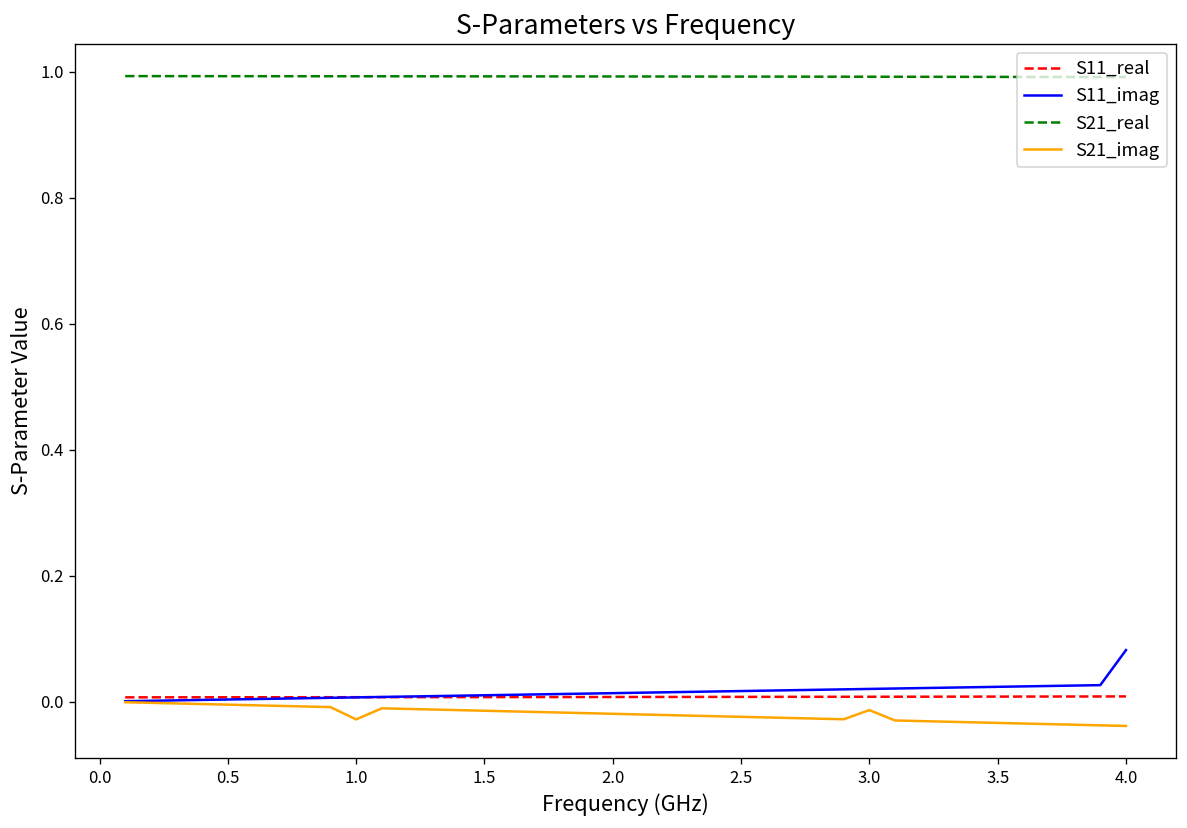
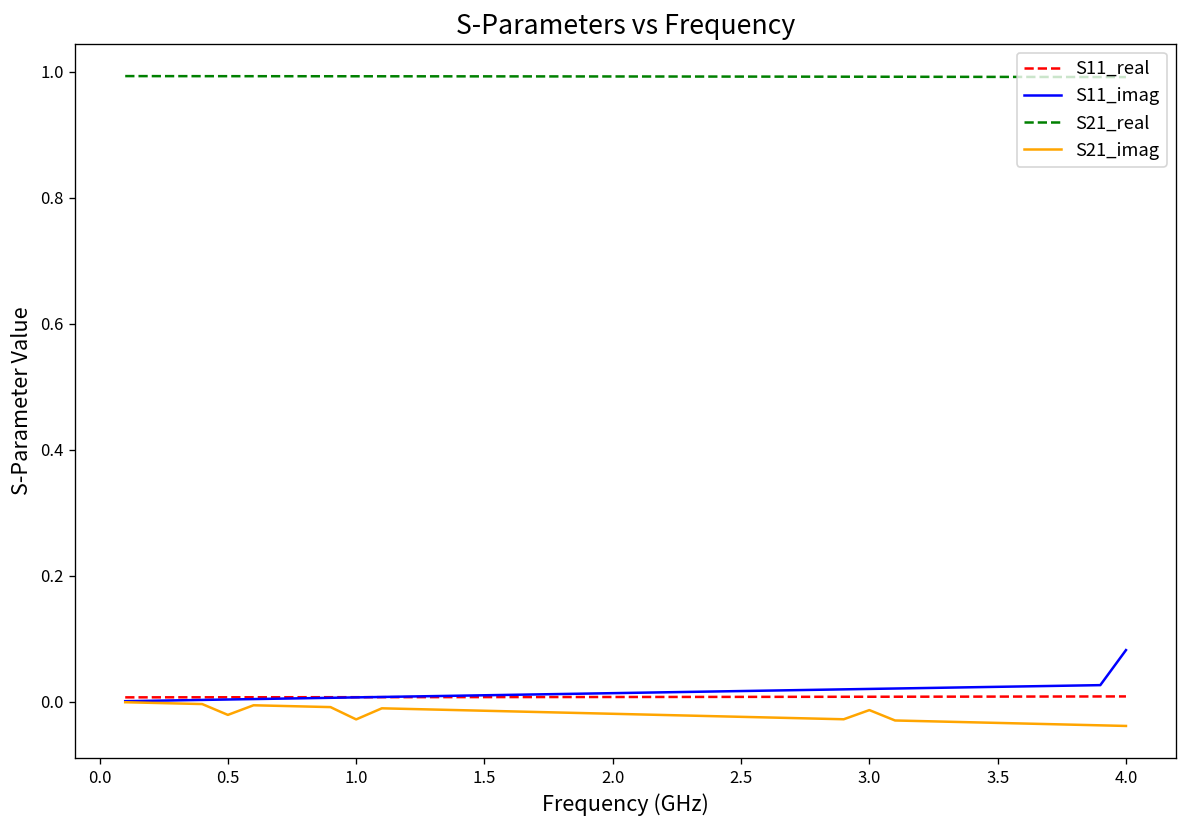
  {
    "S11_real": {
      "2.0": 0.01,
      "2.5": 0.01,
      "3.0": 0.01,
      "3.5": 0.01,
      "4.0": 0.01
    },
    "S11_imag": {
      "2.0": 0.01,
      "2.5": 0.02,
      "3.0": 0.02,
      "3.5": 0.02,
      "4.0": 0.08
    },
    "S21_real": {
      "0.5": 0.99,
      "1.0": 0.99,
      "1.5": 0.99,
      "2.0": 0.99,
      "2.5": 0.99,
      "3.0": 0.99,
      "3.5": 0.99
    },
    "S21_imag": {
-     "0.5": 0.00,
+     "0.5": -0.02,
      "1.0": -0.03,
      "1.5": -0.01,
      "2.0": -0.02,
      "2.5": -0.02,
      "3.0": -0.01,
      "3.5": -0.03,
      "4.0": -0.04
    }
  }
